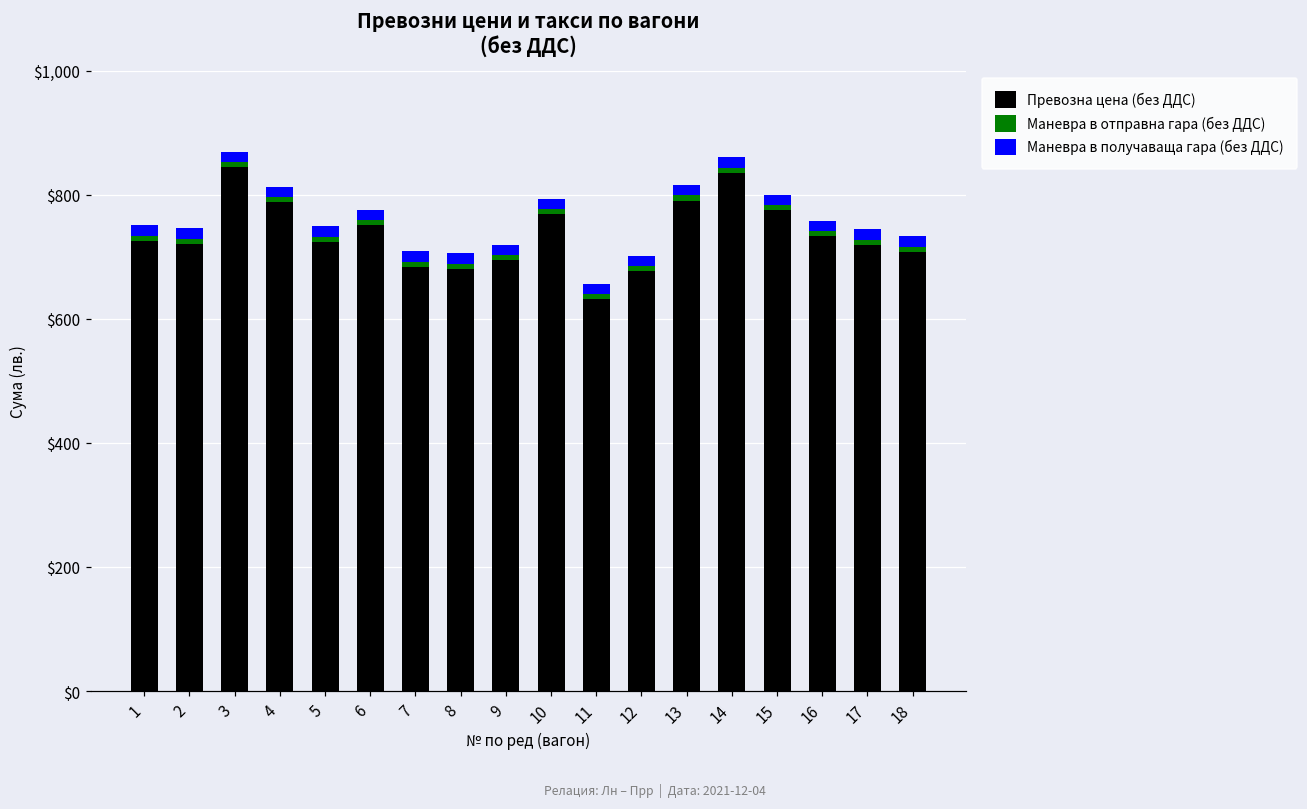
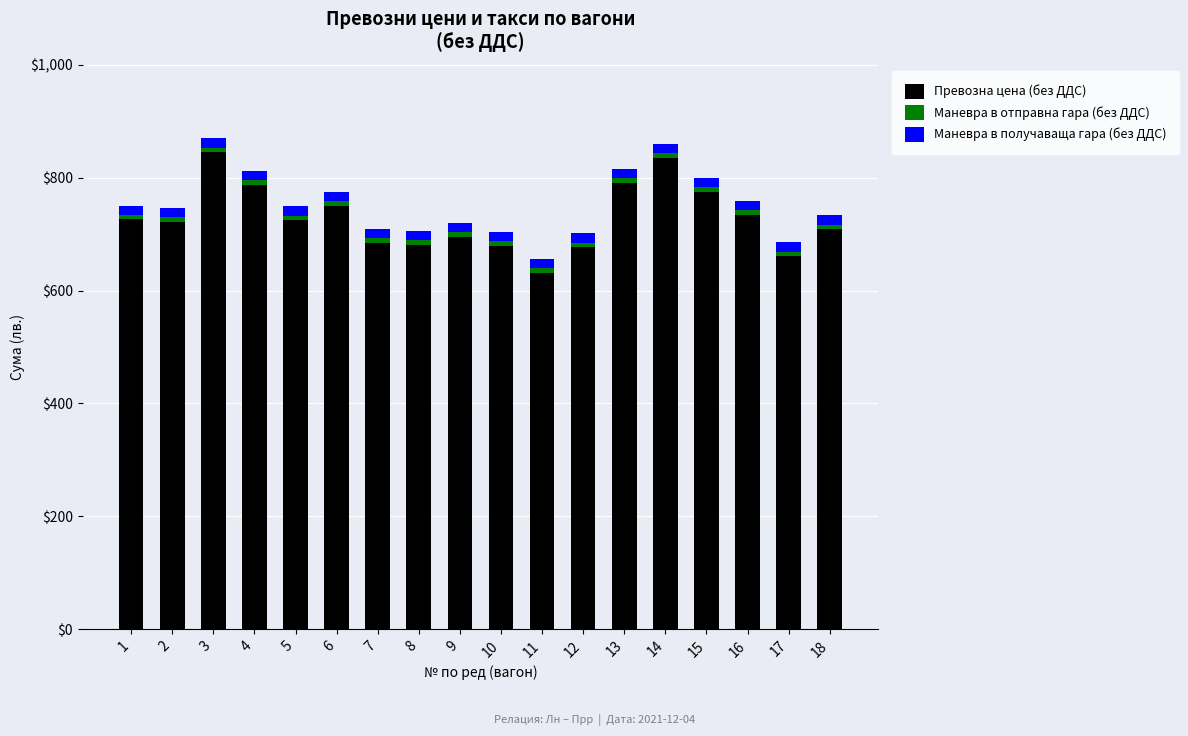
  {
    "Превозна цена (без ДДС)": {
      "1": "$730",
      "2": "$720",
      "3": "$850",
      "4": "$790",
      "5": "$720",
      "6": "$750",
      "7": "$680",
      "8": "$680",
      "9": "$700",
-     "10": "$770",
+     "10": "$680",
      "11": "$630",
      "12": "$680",
      "13": "$790",
      "14": "$840",
      "15": "$780",
      "16": "$730",
-     "17": "$720",
+     "17": "$660",
      "18": "$710"
    },
    "Маневра в отправна гара (без ДДС)": {
      "1": "$10",
      "2": "$10",
      "3": "$10",
      "4": "$10",
      "5": "$10",
      "6": "$10",
      "7": "$10",
      "8": "$10",
      "9": "$10",
      "10": "$10",
      "11": "$10",
      "12": "$10",
      "13": "$10",
      "14": "$10",
      "15": "$10",
      "16": "$10",
      "17": "$10",
      "18": "$10"
    },
    "Маневра в получаваща гара (без ДДС)": {
      "1": "$20",
      "2": "$20",
      "3": "$20",
      "4": "$20",
      "5": "$20",
      "6": "$20",
      "7": "$20",
      "8": "$20",
      "9": "$20",
      "10": "$20",
      "11": "$20",
      "12": "$20",
      "13": "$20",
      "14": "$20",
      "15": "$20",
      "16": "$20",
      "17": "$20",
      "18": "$20"
    }
  }
